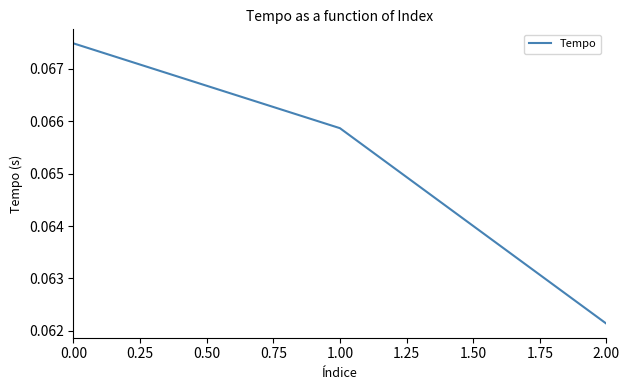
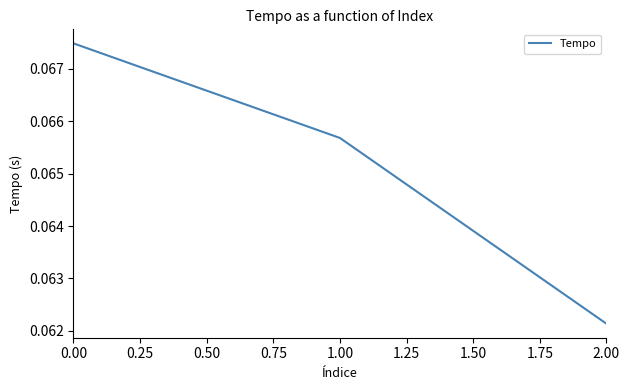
  {
    "0.00": 0.0675,
-   "1.00": 0.0659,
+   "1.00": 0.0657,
    "2.00": 0.0621
  }
